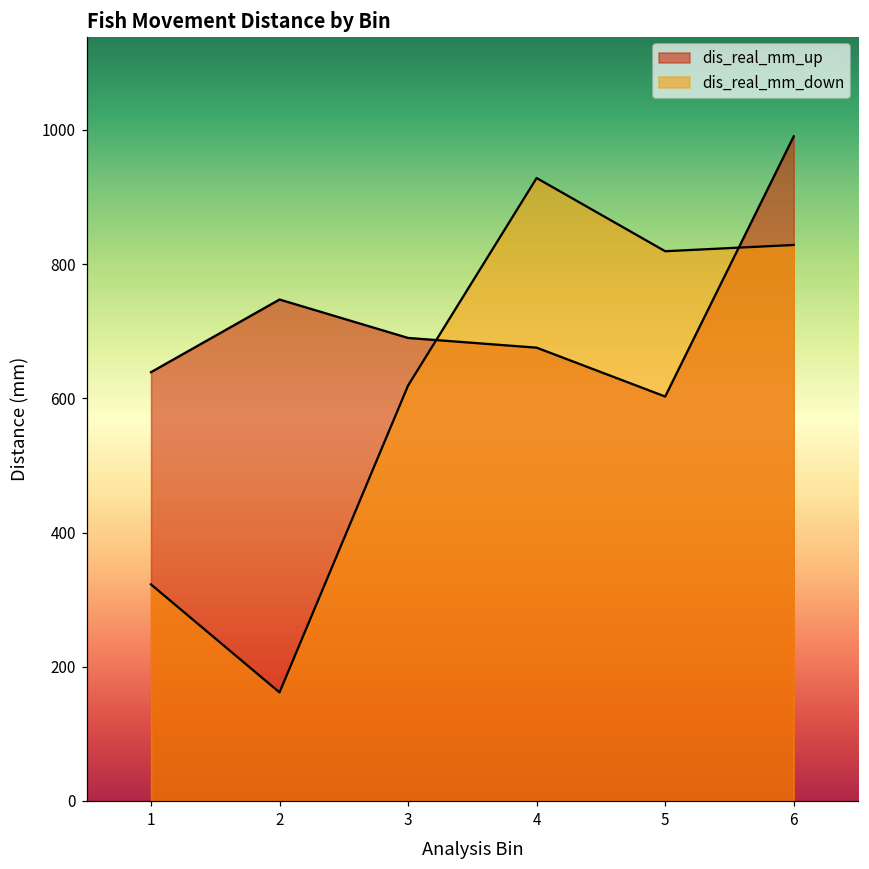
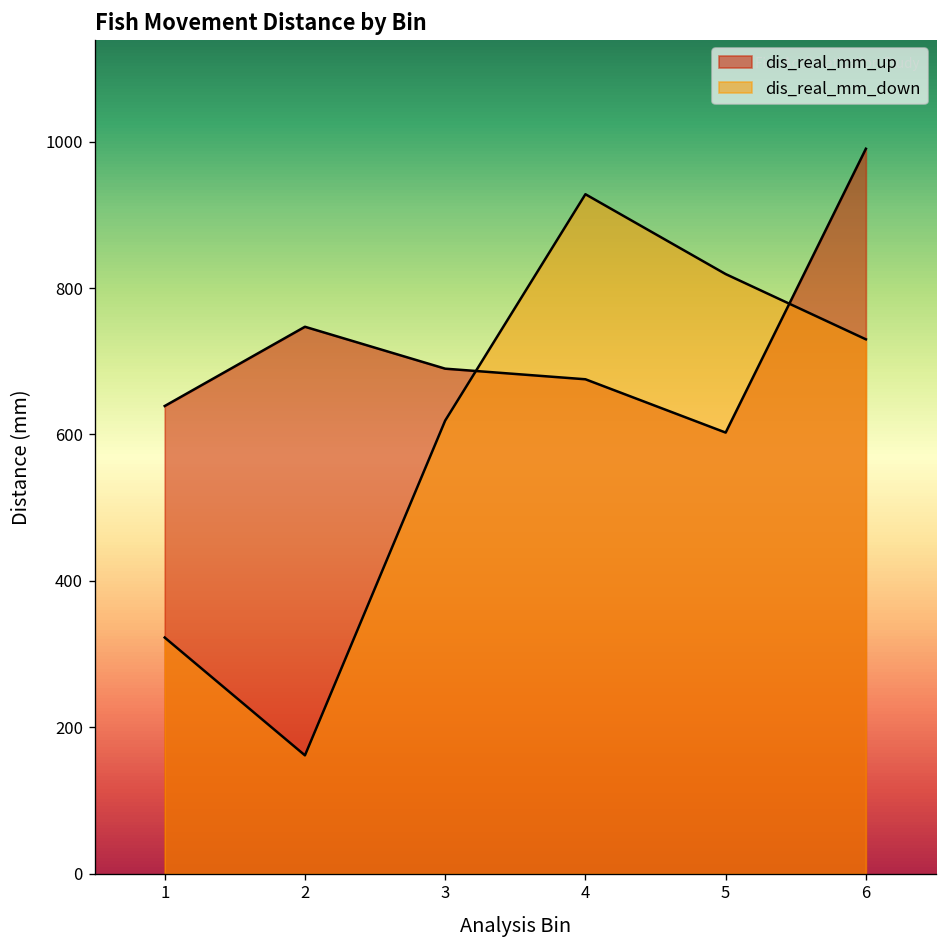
  {
    "dis_real_mm_up": {
      "1": 640,
      "2": 750,
      "3": 690,
      "4": 680,
      "5": 600,
      "6": 990
    },
    "dis_real_mm_down": {
      "1": 320,
      "2": 160,
      "3": 620,
      "4": 930,
      "5": 820,
-     "6": 830
+     "6": 730
    }
  }
